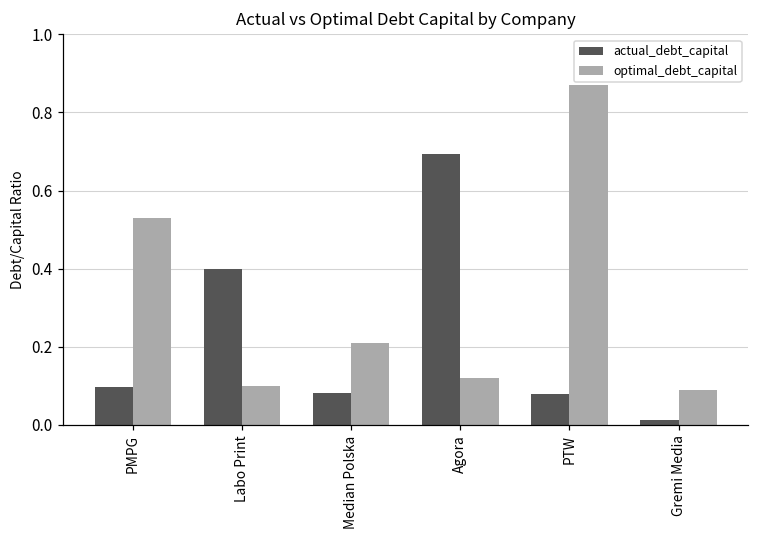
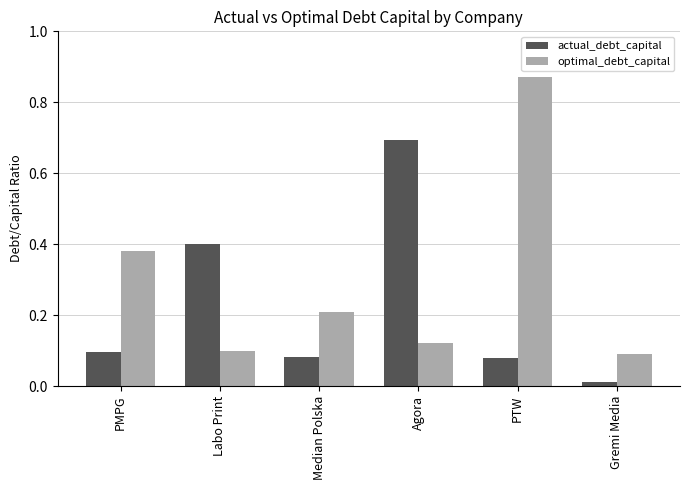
  {
    "actual_debt_capital": {
      "PMPG": 0.10,
      "Labo Print": 0.40,
      "Median Polska": 0.08,
      "Agora": 0.69,
      "PTW": 0.08,
      "Gremi Media": 0.01
    },
    "optimal_debt_capital": {
-     "PMPG": 0.53,
+     "PMPG": 0.38,
      "Labo Print": 0.10,
      "Median Polska": 0.21,
      "Agora": 0.12,
      "PTW": 0.87,
      "Gremi Media": 0.09
    }
  }
